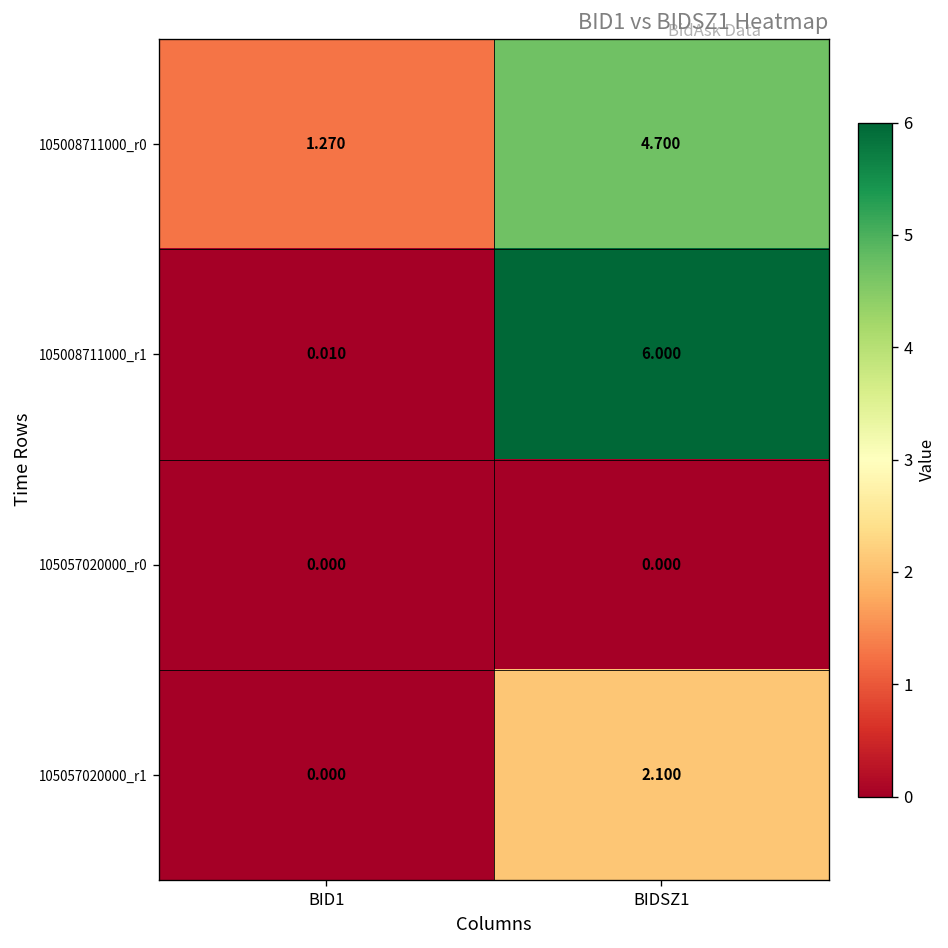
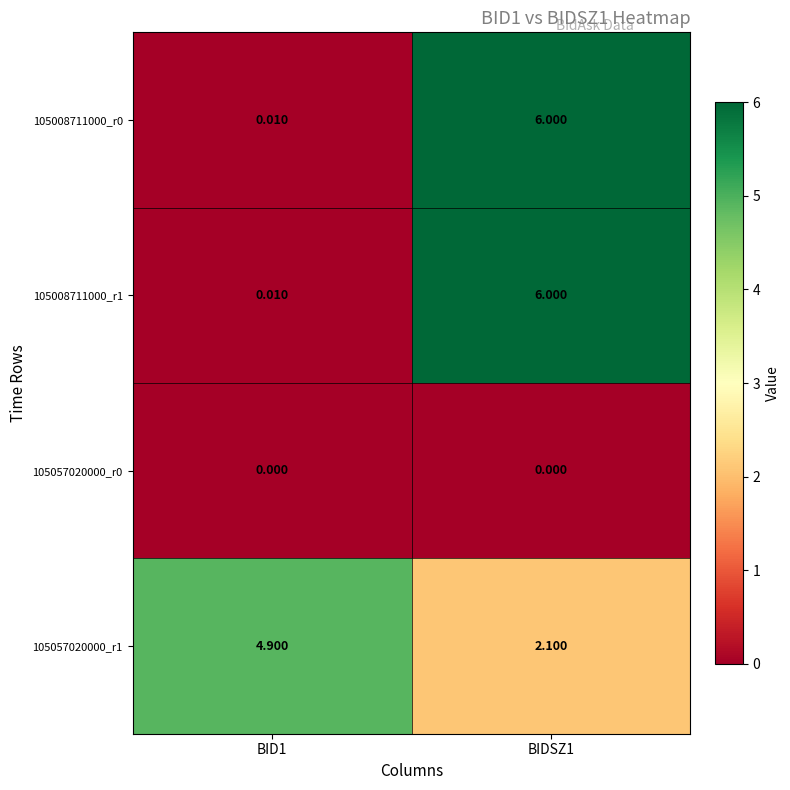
  {
    "105008711000_r0": {
-     "BID1": 1.270,
-     "BIDSZ1": 4.700
+     "BID1": 0.010,
+     "BIDSZ1": 6.000
    },
    "105008711000_r1": {
      "BID1": 0.010,
      "BIDSZ1": 6.000
    },
    "105057020000_r0": {
      "BID1": 0.000,
      "BIDSZ1": 0.000
    },
    "105057020000_r1": {
-     "BID1": 0.000,
+     "BID1": 4.900,
      "BIDSZ1": 2.100
    }
  }
